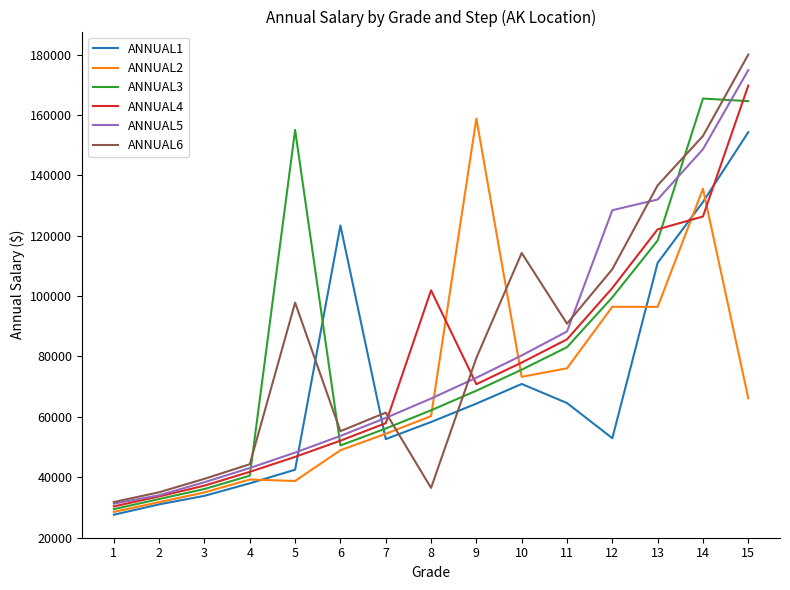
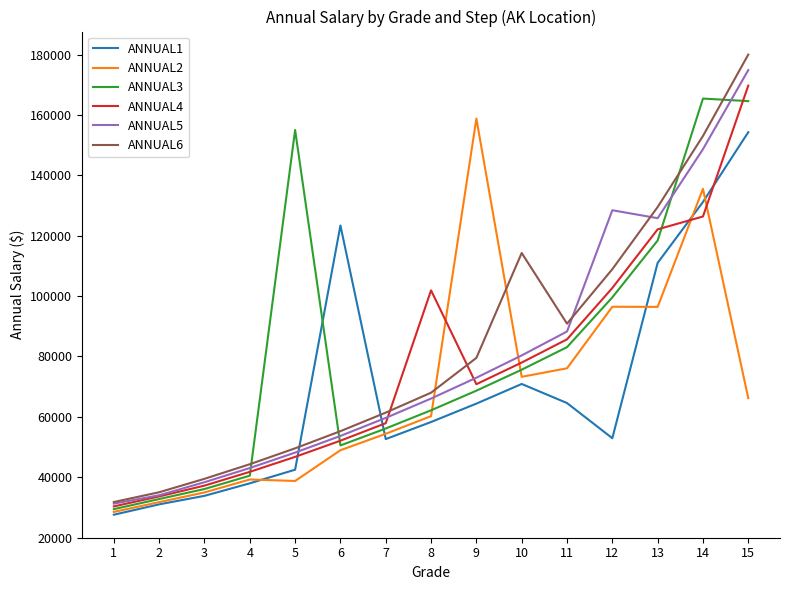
  {
    "ANNUAL1": {
      "1": 28000,
      "3": 34000,
      "4": 38000,
      "5": 42000,
      "6": 123000,
      "7": 53000,
      "8": 58000,
      "9": 64000,
      "10": 71000,
      "11": 65000,
      "12": 53000,
      "13": 111000,
      "14": 131000,
      "15": 154000
    },
    "ANNUAL2": {
      "1": 29000,
      "3": 35000,
      "4": 39000,
      "5": 39000,
      "6": 49000,
      "7": 54000,
      "8": 60000,
      "9": 159000,
      "10": 73000,
      "11": 76000,
      "12": 96000,
      "13": 96000,
      "14": 136000,
      "15": 66000
    },
    "ANNUAL3": {
      "1": 29000,
      "2": 33000,
      "3": 36000,
      "4": 41000,
      "5": 155000,
      "6": 51000,
      "7": 56000,
      "8": 62000,
      "9": 69000,
      "10": 76000,
      "11": 83000,
      "12": 100000,
      "13": 118000,
      "14": 165000,
      "15": 165000
    },
    "ANNUAL4": {
      "1": 30000,
      "3": 37000,
      "4": 42000,
      "5": 47000,
      "6": 52000,
      "7": 58000,
      "8": 102000,
      "9": 71000,
      "10": 78000,
      "11": 86000,
      "12": 103000,
      "13": 122000,
      "14": 126000,
      "15": 170000
    },
    "ANNUAL5": {
      "3": 38000,
      "4": 43000,
      "5": 48000,
      "6": 54000,
      "7": 60000,
      "8": 66000,
      "9": 73000,
      "10": 80000,
      "11": 88000,
      "12": 128000,
-     "13": 132000,
+     "13": 126000,
      "14": 149000,
      "15": 175000
    },
    "ANNUAL6": {
      "2": 35000,
      "3": 39000,
      "4": 44000,
-     "5": 98000,
+     "5": 50000,
      "6": 55000,
      "7": 61000,
-     "8": 36000,
+     "8": 68000,
      "9": 80000,
      "10": 114000,
      "11": 91000,
      "12": 109000,
-     "13": 137000,
+     "13": 130000,
      "14": 153000,
      "15": 180000
    }
  }
